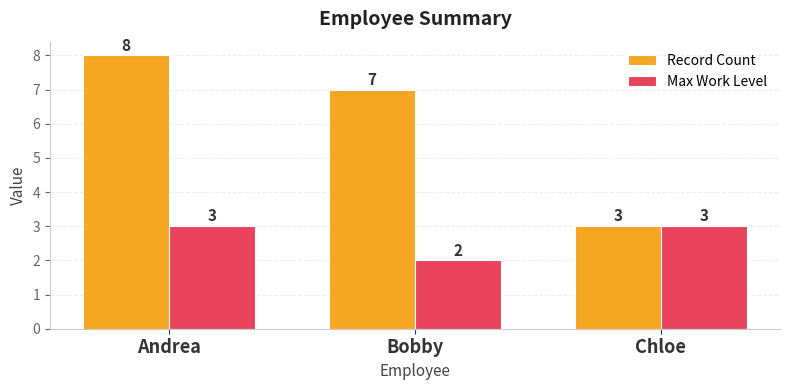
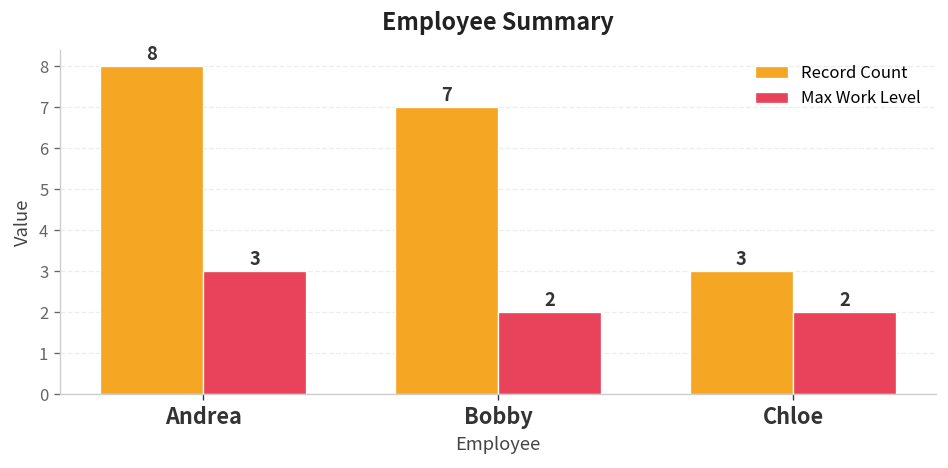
  {
    "Record Count": {
      "Andrea": 8,
      "Bobby": 7,
      "Chloe": 3
    },
    "Max Work Level": {
      "Andrea": 3,
      "Bobby": 2,
-     "Chloe": 3
+     "Chloe": 2
    }
  }
